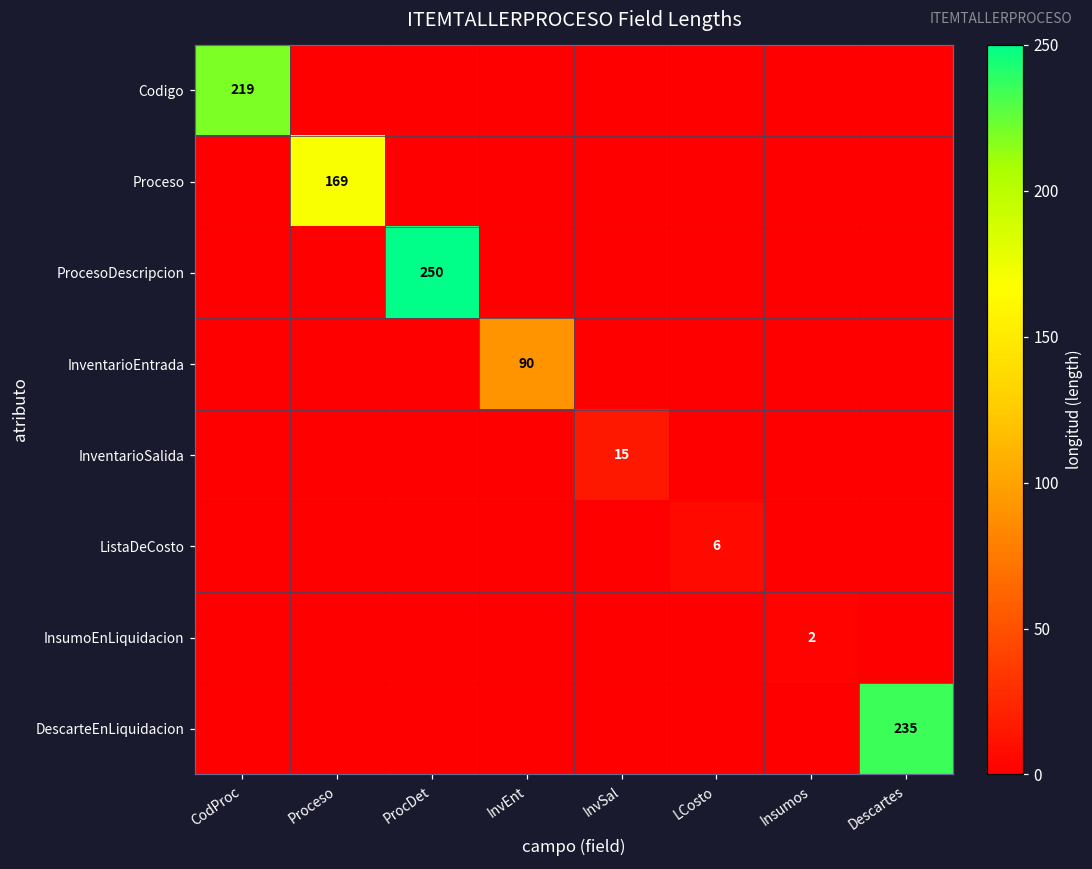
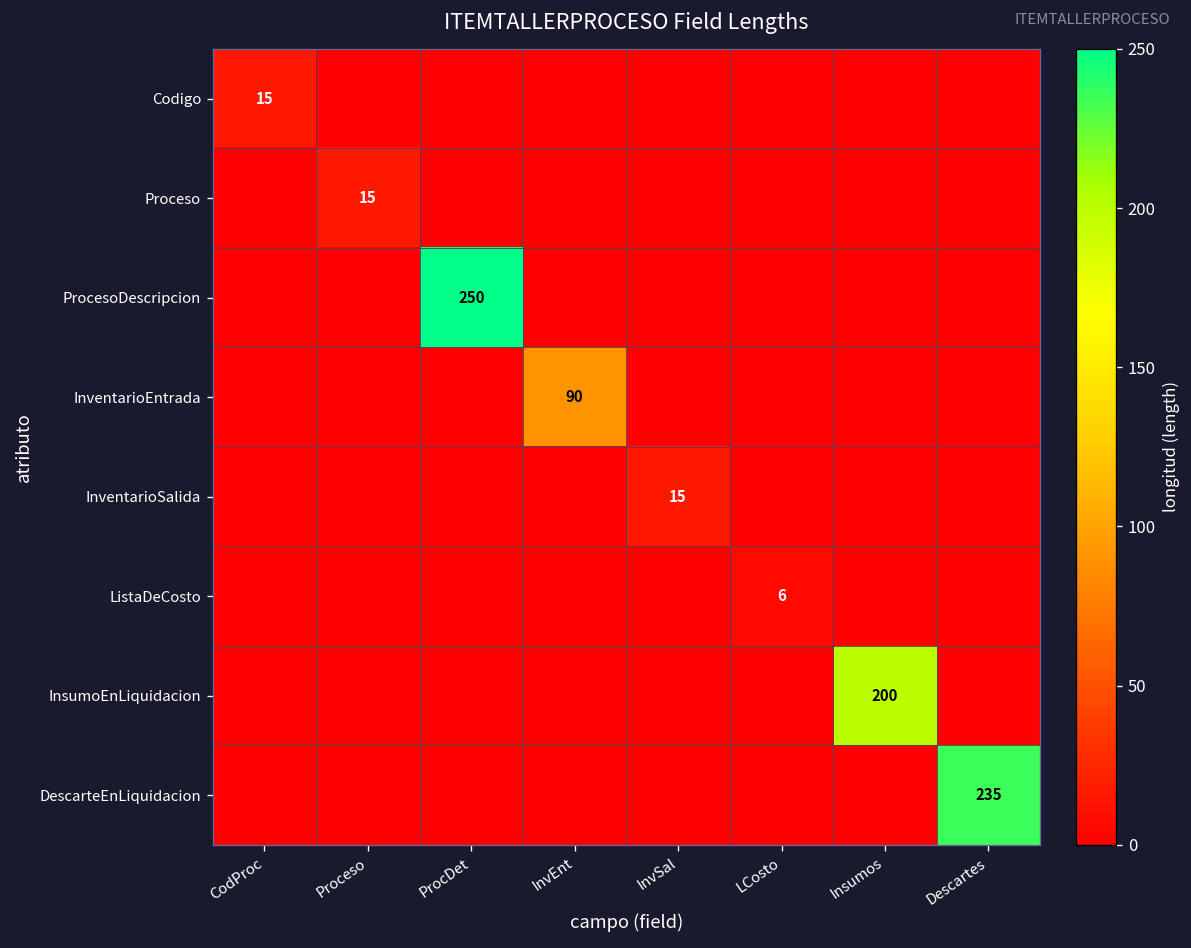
  {
    "Codigo": {
-     "CodProc": 219
+     "CodProc": 15
    },
    "Proceso": {
-     "Proceso": 169
+     "Proceso": 15
    },
    "ProcesoDescripcion": {
      "ProcDet": 250
    },
    "InventarioEntrada": {
      "InvEnt": 90
    },
    "InventarioSalida": {
      "InvSal": 15
    },
    "ListaDeCosto": {
      "LCosto": 6
    },
    "InsumoEnLiquidacion": {
-     "Insumos": 2
+     "Insumos": 200
    },
    "DescarteEnLiquidacion": {
      "Descartes": 235
    }
  }
